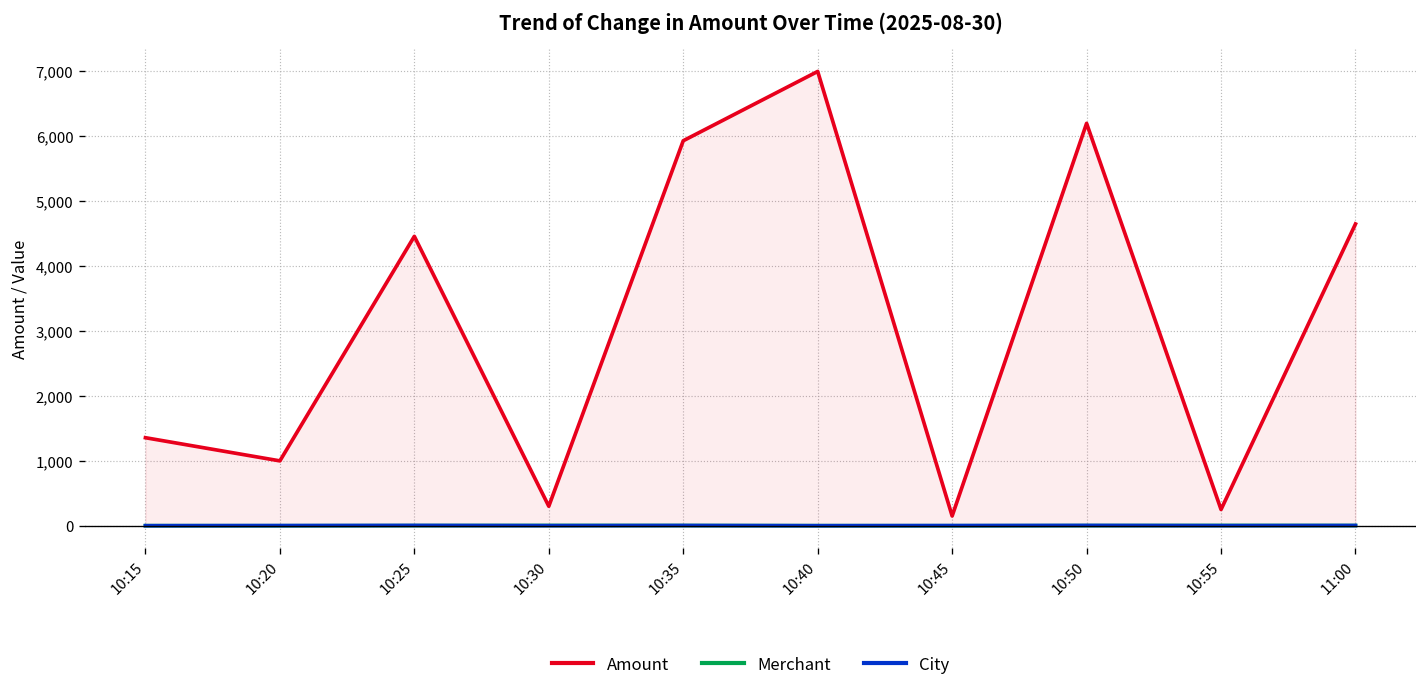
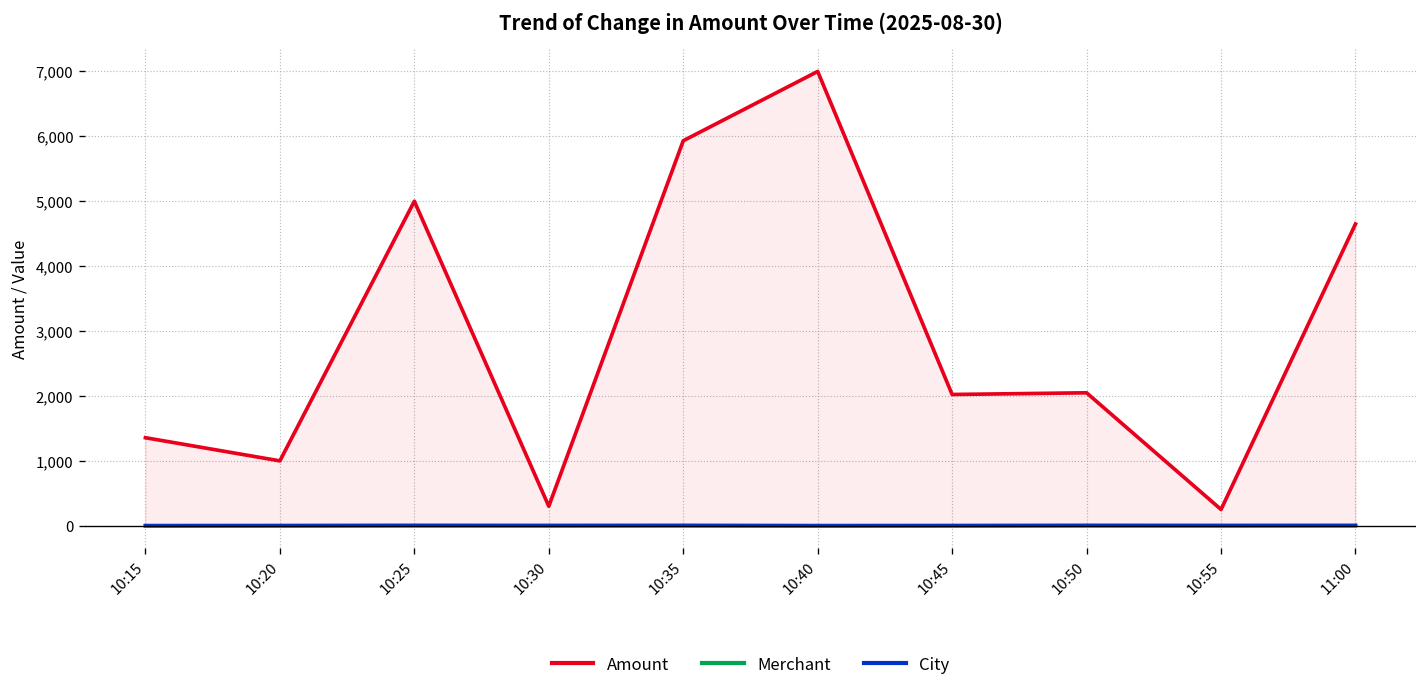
  {
    "Amount": {
      "10:15": "1,400",
      "10:20": "1,000",
-     "10:25": "4,500",
+     "10:25": "5,000",
      "10:30": "300",
      "10:35": "5,900",
      "10:40": "7,000",
-     "10:45": "200",
-     "10:50": "6,200",
+     "10:45": "2,000",
+     "10:50": "2,000",
      "10:55": "300",
      "11:00": "4,700"
    }
  }
